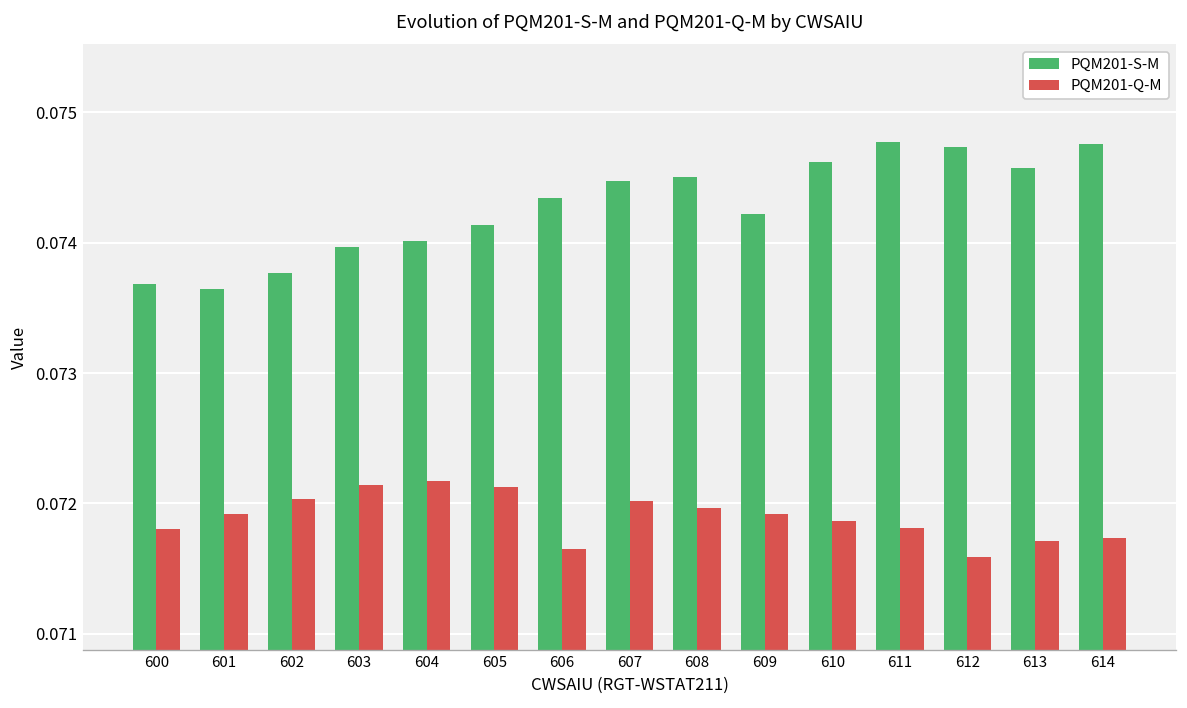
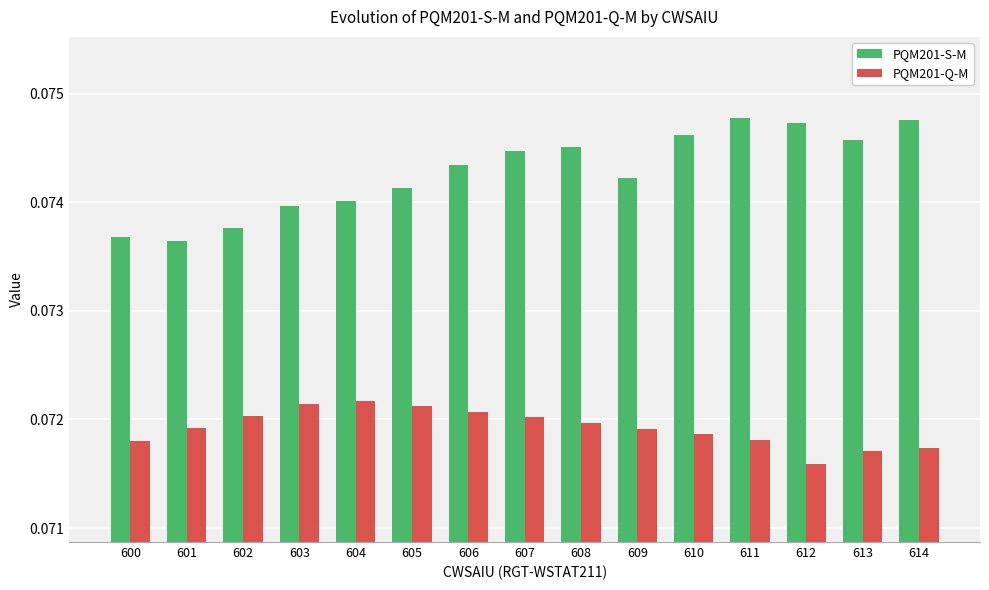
  {
    "PQM201-S-M": {
      "600": 0.07368,
      "601": 0.07364,
      "602": 0.07376,
      "603": 0.07397,
      "604": 0.07401,
      "605": 0.07413,
      "606": 0.07434,
      "607": 0.07447,
      "608": 0.07451,
      "609": 0.07422,
      "610": 0.07462,
      "611": 0.07477,
      "612": 0.07473,
      "613": 0.07457,
      "614": 0.07476
    },
    "PQM201-Q-M": {
      "600": 0.07180,
      "601": 0.07192,
      "602": 0.07203,
      "603": 0.07214,
      "604": 0.07217,
      "605": 0.07212,
-     "606": 0.07165,
+     "606": 0.07207,
      "607": 0.07202,
      "608": 0.07197,
      "609": 0.07192,
      "610": 0.07186,
      "611": 0.07181,
      "612": 0.07159,
      "613": 0.07171,
      "614": 0.07173
    }
  }
